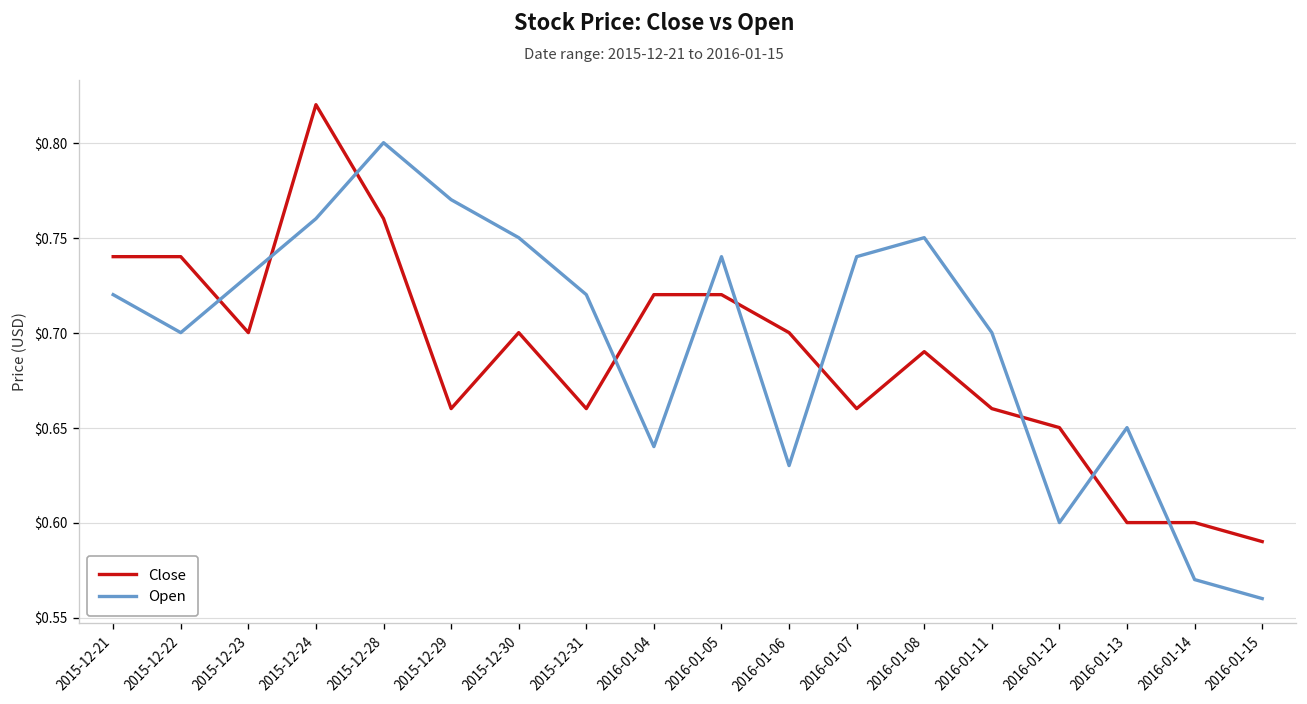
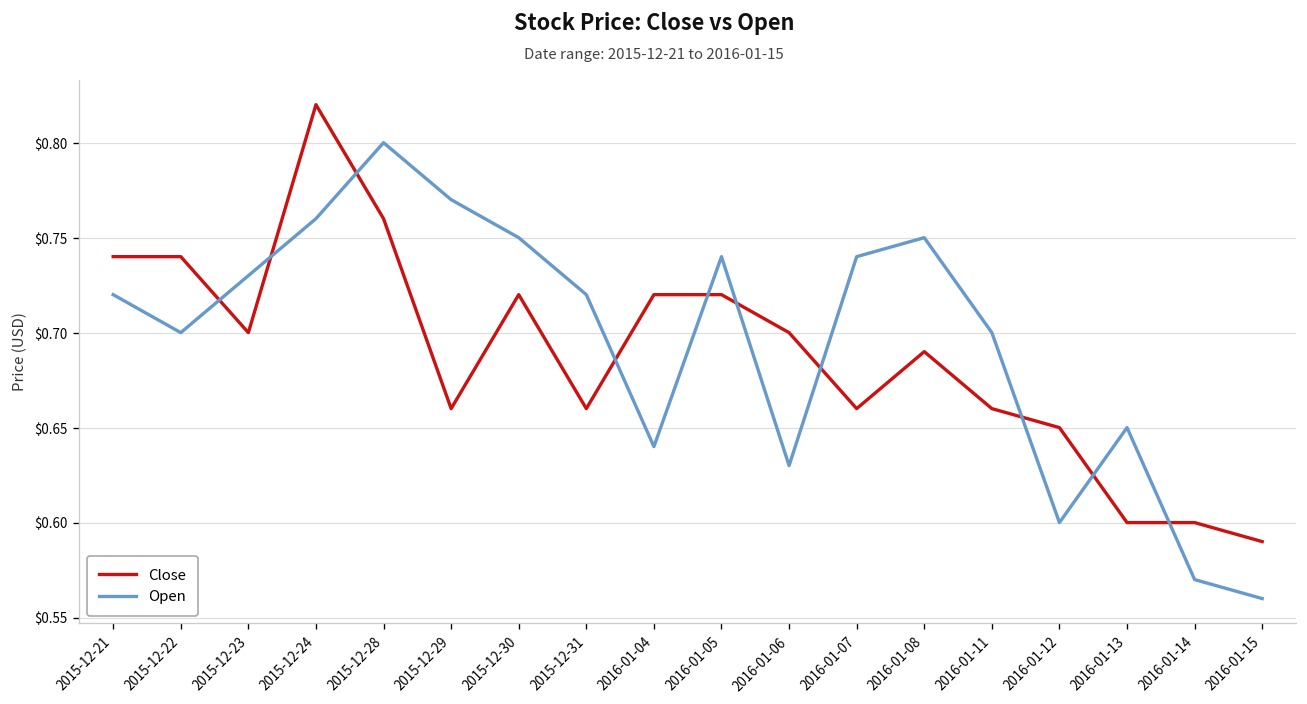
  {
    "Close": {
      "2015-12-21": "$0.74",
      "2015-12-22": "$0.74",
      "2015-12-23": "$0.70",
      "2015-12-24": "$0.82",
      "2015-12-28": "$0.76",
      "2015-12-29": "$0.66",
-     "2015-12-30": "$0.70",
+     "2015-12-30": "$0.72",
      "2015-12-31": "$0.66",
      "2016-01-04": "$0.72",
      "2016-01-05": "$0.72",
      "2016-01-06": "$0.70",
      "2016-01-07": "$0.66",
      "2016-01-08": "$0.69",
      "2016-01-11": "$0.66",
      "2016-01-12": "$0.65",
      "2016-01-13": "$0.60",
      "2016-01-14": "$0.60",
      "2016-01-15": "$0.59"
    },
    "Open": {
      "2015-12-21": "$0.72",
      "2015-12-22": "$0.70",
      "2015-12-23": "$0.73",
      "2015-12-24": "$0.76",
      "2015-12-28": "$0.80",
      "2015-12-29": "$0.77",
      "2015-12-30": "$0.75",
      "2015-12-31": "$0.72",
      "2016-01-04": "$0.64",
      "2016-01-05": "$0.74",
      "2016-01-06": "$0.63",
      "2016-01-07": "$0.74",
      "2016-01-08": "$0.75",
      "2016-01-11": "$0.70",
      "2016-01-12": "$0.60",
      "2016-01-13": "$0.65",
      "2016-01-14": "$0.57",
      "2016-01-15": "$0.56"
    }
  }
